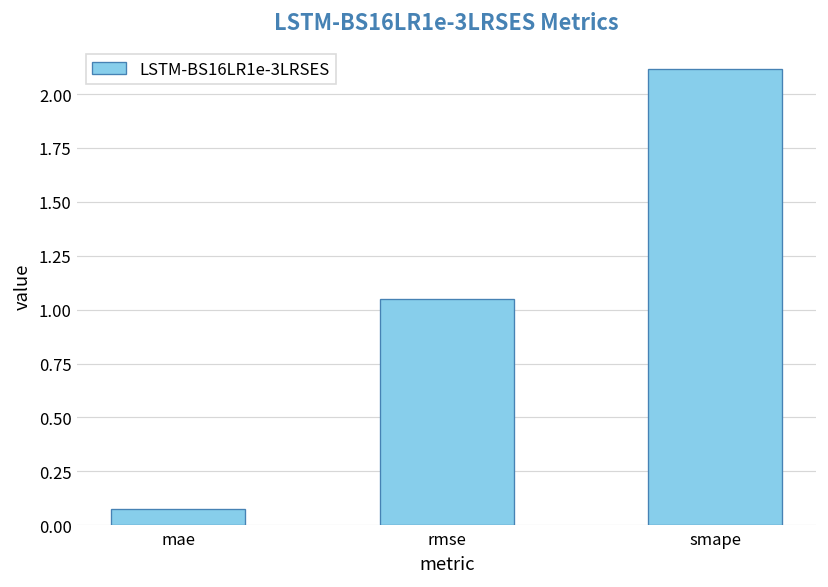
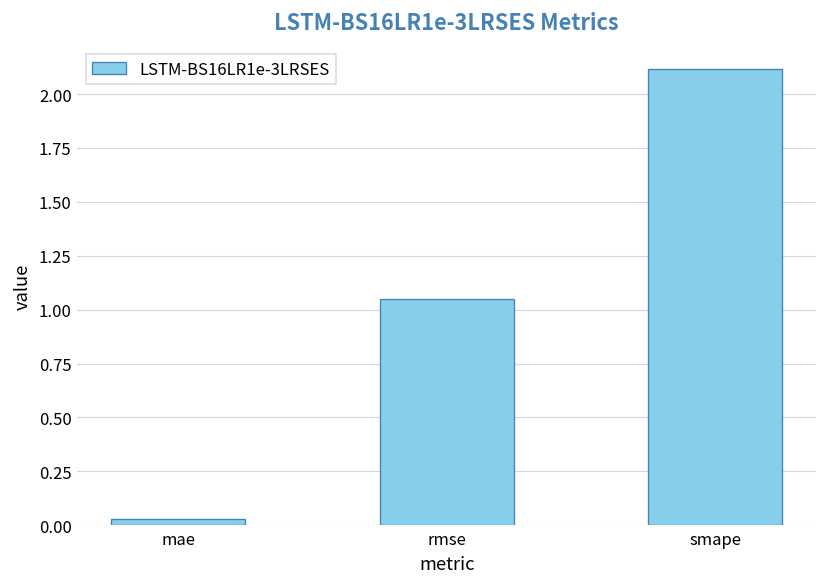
  {
-   "mae": 0.07,
+   "mae": 0.03,
    "rmse": 1.05,
    "smape": 2.12
  }
